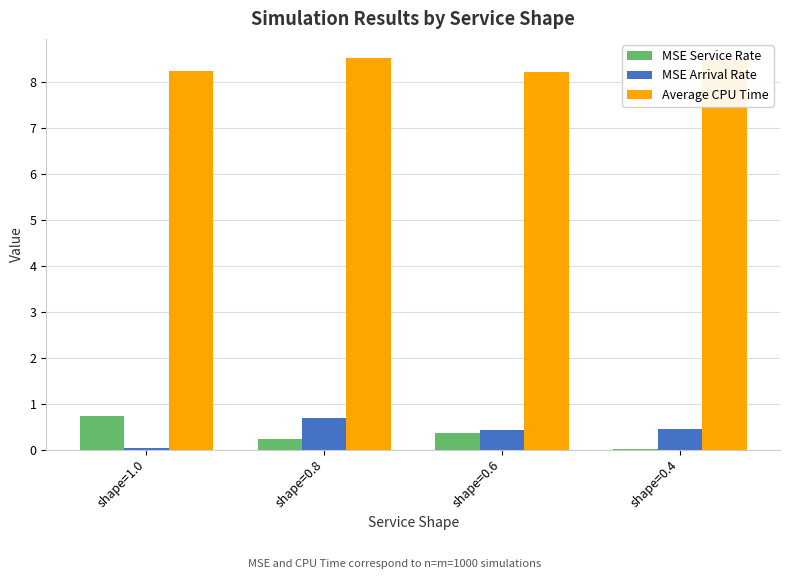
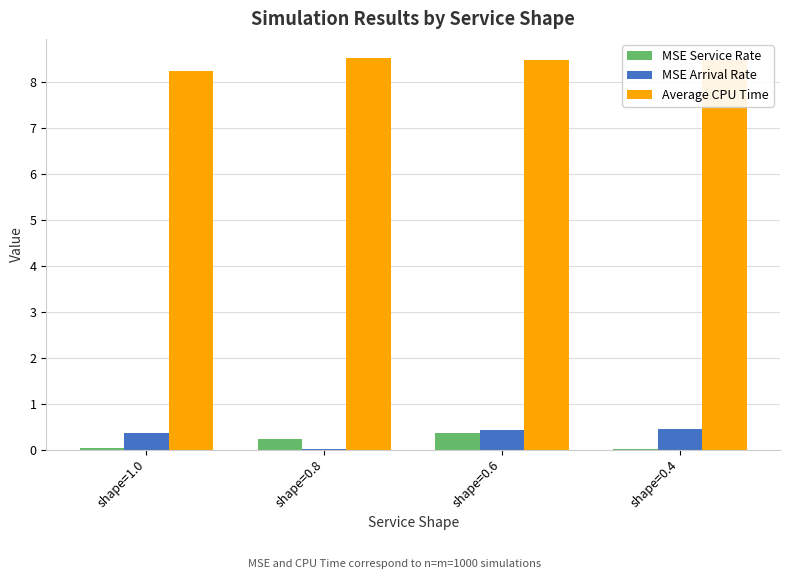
  {
    "MSE Service Rate": {
-     "shape=1.0": 0.7,
+     "shape=1.0": 0.0,
      "shape=0.8": 0.2,
      "shape=0.6": 0.4
    },
    "MSE Arrival Rate": {
-     "shape=1.0": 0.0,
-     "shape=0.8": 0.7,
+     "shape=1.0": 0.4,
+     "shape=0.8": 0.0,
      "shape=0.6": 0.4,
      "shape=0.4": 0.5
    },
    "Average CPU Time": {
      "shape=1.0": 8.3,
      "shape=0.8": 8.5,
-     "shape=0.6": 8.2
+     "shape=0.6": 8.5
    }
  }
